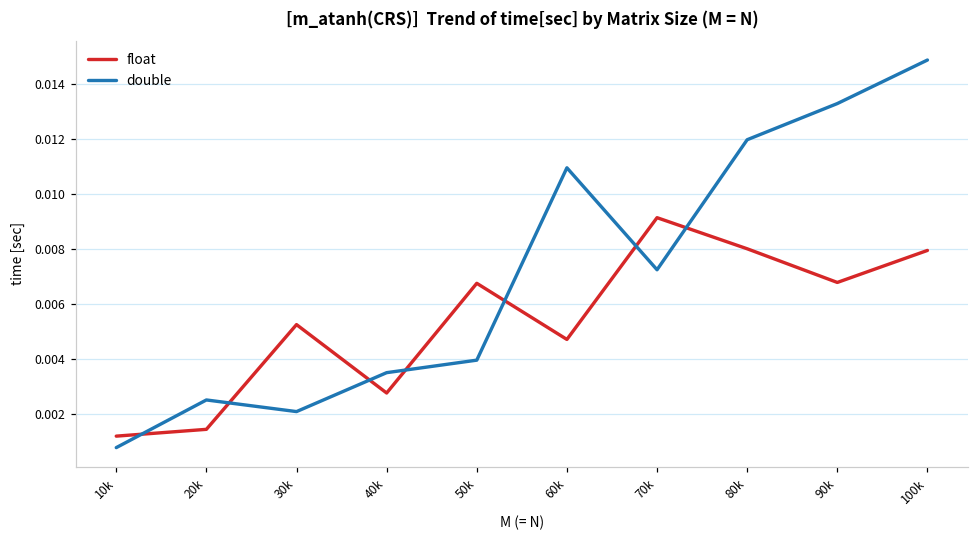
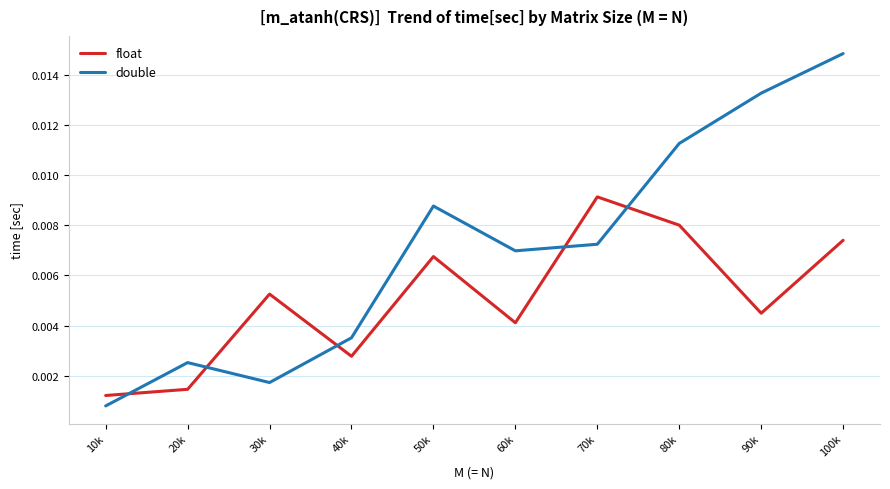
  {
    "float": {
      "10k": 0.0012,
      "20k": 0.0015,
      "30k": 0.0053,
      "40k": 0.0028,
      "50k": 0.0068,
-     "60k": 0.0047,
+     "60k": 0.0041,
      "70k": 0.0091,
      "80k": 0.0080,
-     "90k": 0.0068,
-     "100k": 0.0079
+     "90k": 0.0045,
+     "100k": 0.0074
    },
    "double": {
      "10k": 0.0008,
      "20k": 0.0025,
-     "30k": 0.0021,
+     "30k": 0.0017,
      "40k": 0.0035,
-     "50k": 0.0040,
-     "60k": 0.0109,
+     "50k": 0.0088,
+     "60k": 0.0070,
      "70k": 0.0072,
-     "80k": 0.0120,
+     "80k": 0.0113,
      "90k": 0.0133,
      "100k": 0.0149
    }
  }
